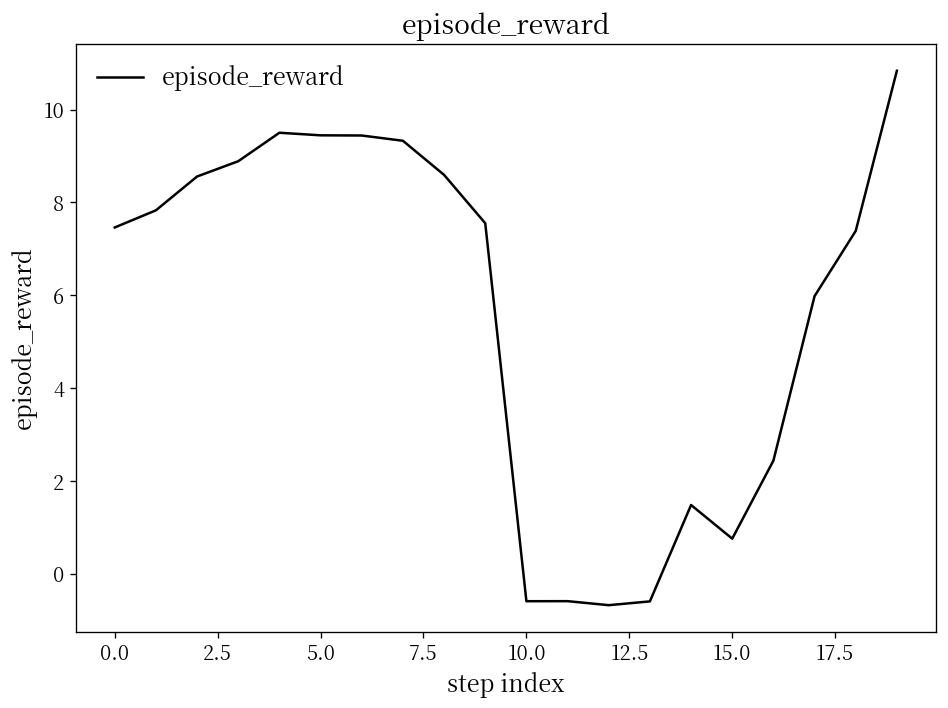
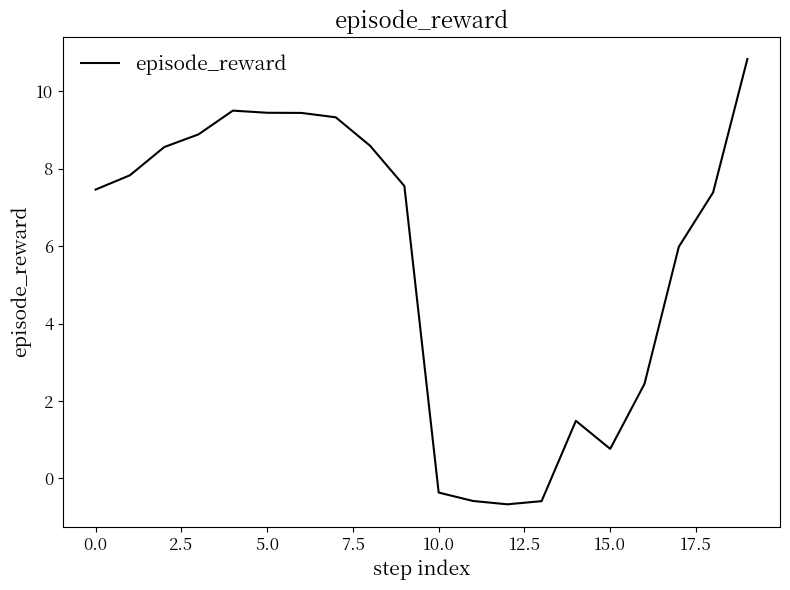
  {
    "0.0": 7.5,
    "5.0": 9.4,
-   "10.0": -0.6,
+   "10.0": -0.4,
    "15.0": 0.8
  }
